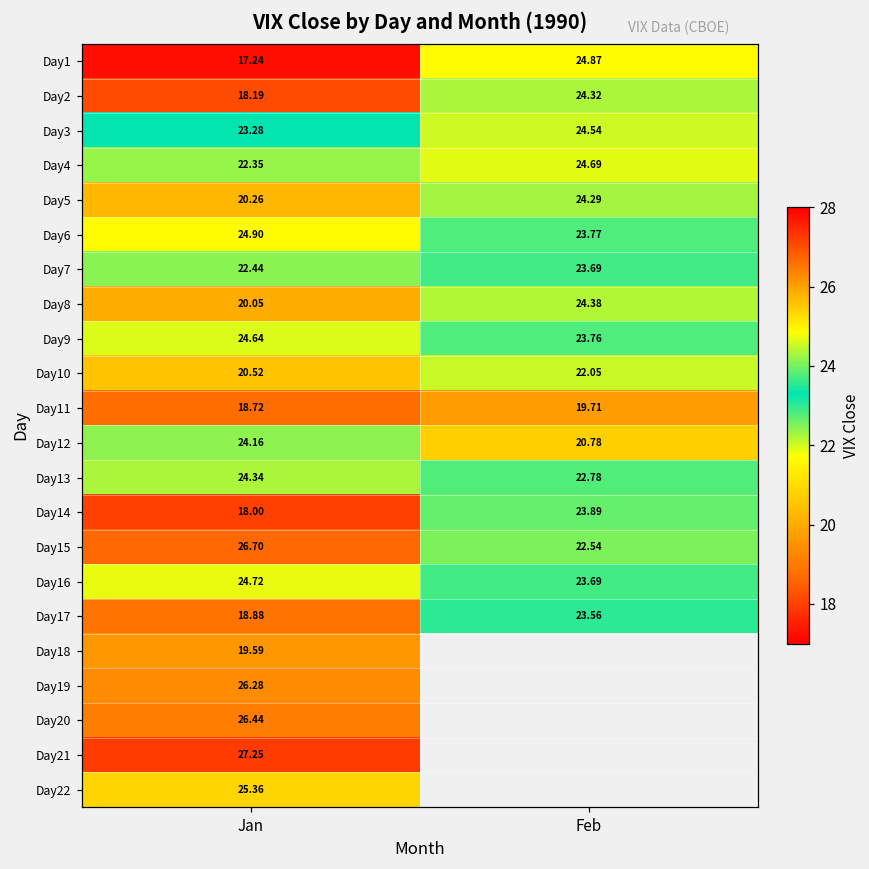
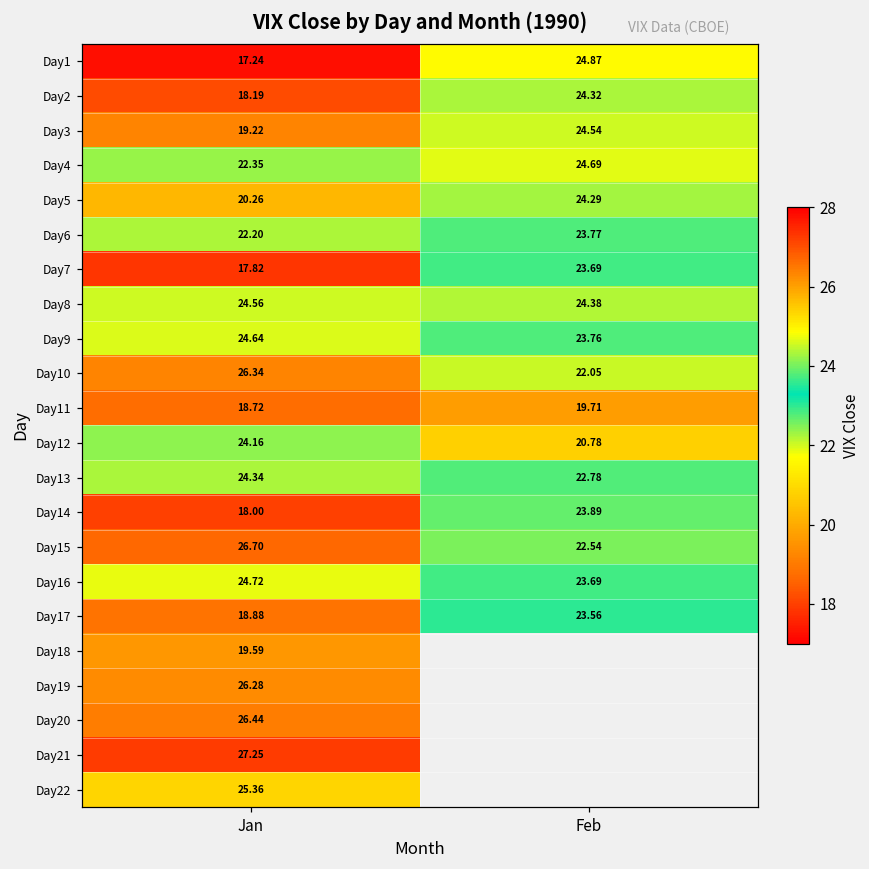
  {
    "Day1": {
      "Jan": 17.24,
      "Feb": 24.87
    },
    "Day2": {
      "Jan": 18.19,
      "Feb": 24.32
    },
    "Day3": {
-     "Jan": 23.28,
+     "Jan": 19.22,
      "Feb": 24.54
    },
    "Day4": {
      "Jan": 22.35,
      "Feb": 24.69
    },
    "Day5": {
      "Jan": 20.26,
      "Feb": 24.29
    },
    "Day6": {
-     "Jan": 24.90,
+     "Jan": 22.20,
      "Feb": 23.77
    },
    "Day7": {
-     "Jan": 22.44,
+     "Jan": 17.82,
      "Feb": 23.69
    },
    "Day8": {
-     "Jan": 20.05,
+     "Jan": 24.56,
      "Feb": 24.38
    },
    "Day9": {
      "Jan": 24.64,
      "Feb": 23.76
    },
    "Day10": {
-     "Jan": 20.52,
+     "Jan": 26.34,
      "Feb": 22.05
    },
    "Day11": {
      "Jan": 18.72,
      "Feb": 19.71
    },
    "Day12": {
      "Jan": 24.16,
      "Feb": 20.78
    },
    "Day13": {
      "Jan": 24.34,
      "Feb": 22.78
    },
    "Day14": {
      "Jan": 18.00,
      "Feb": 23.89
    },
    "Day15": {
      "Jan": 26.70,
      "Feb": 22.54
    },
    "Day16": {
      "Jan": 24.72,
      "Feb": 23.69
    },
    "Day17": {
      "Jan": 18.88,
      "Feb": 23.56
    },
    "Day18": {
      "Jan": 19.59
    },
    "Day19": {
      "Jan": 26.28
    },
    "Day20": {
      "Jan": 26.44
    },
    "Day21": {
      "Jan": 27.25
    },
    "Day22": {
      "Jan": 25.36
    }
  }
